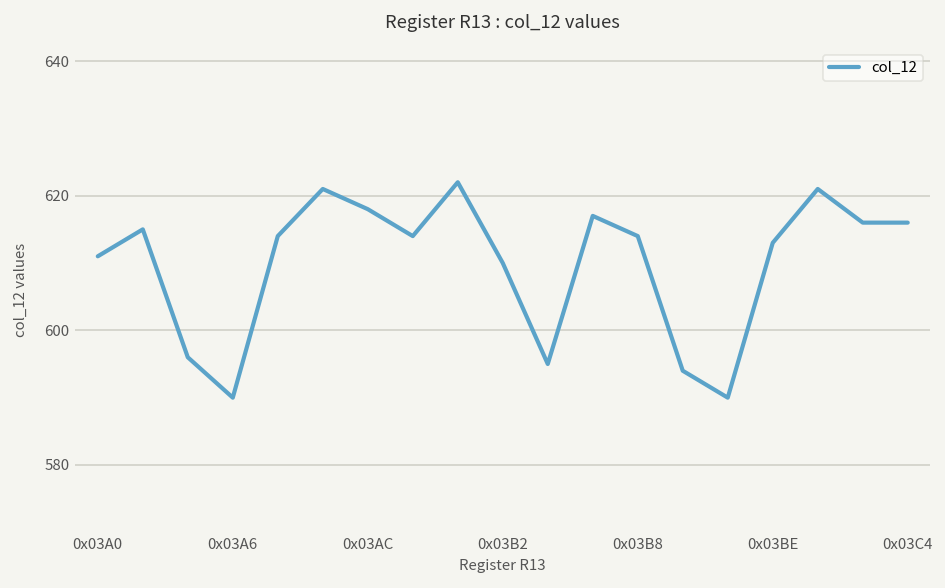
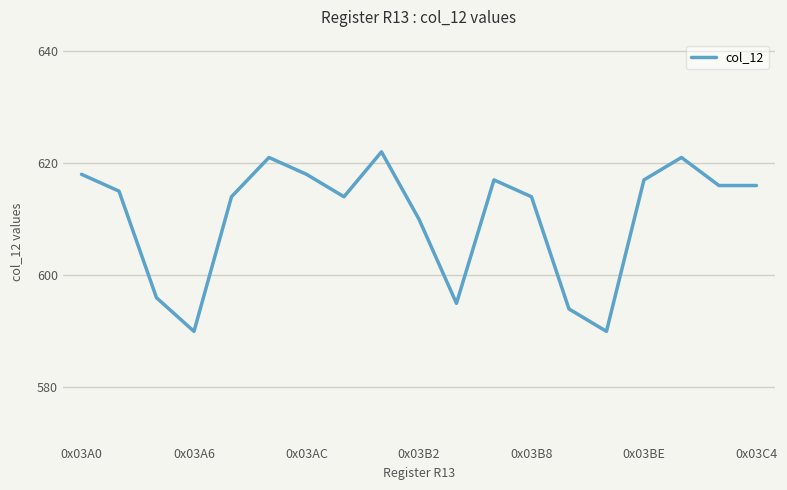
  {
-   "0x03A0": 611,
+   "0x03A0": 618,
    "0x03A6": 590,
    "0x03AC": 618,
    "0x03B2": 610,
    "0x03B8": 614,
-   "0x03BE": 613,
+   "0x03BE": 617,
    "0x03C4": 616
  }
